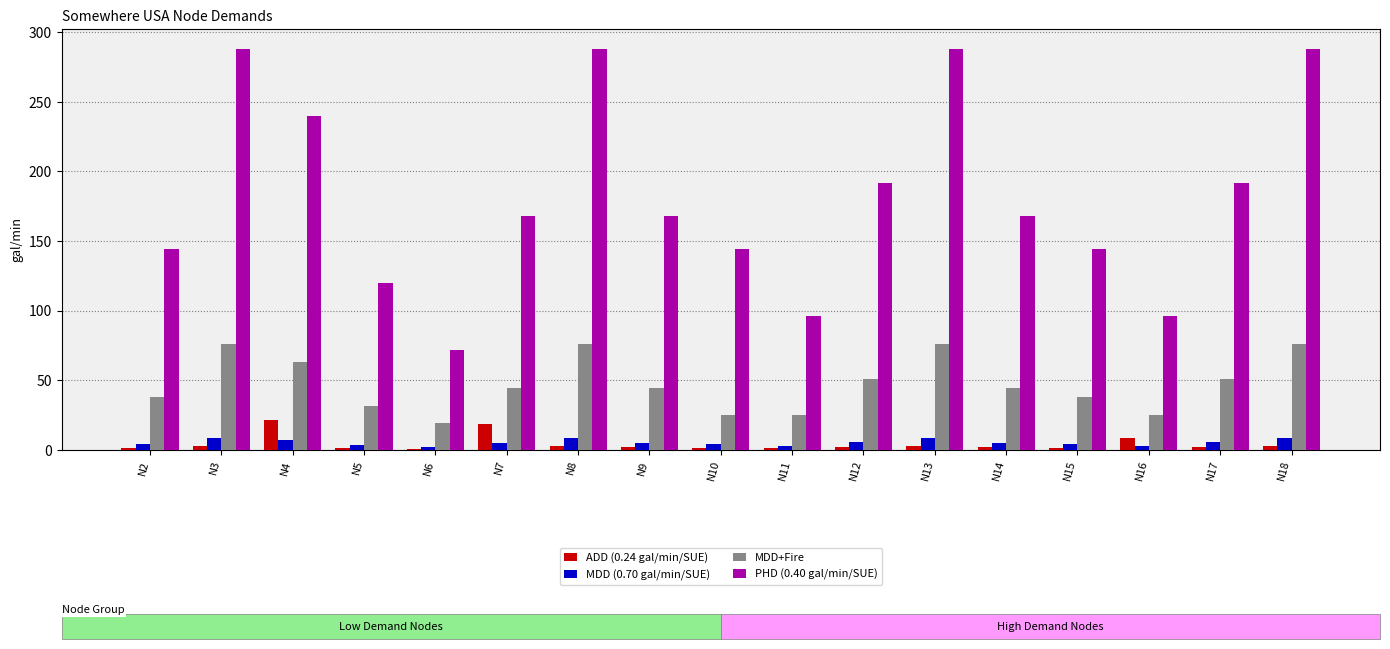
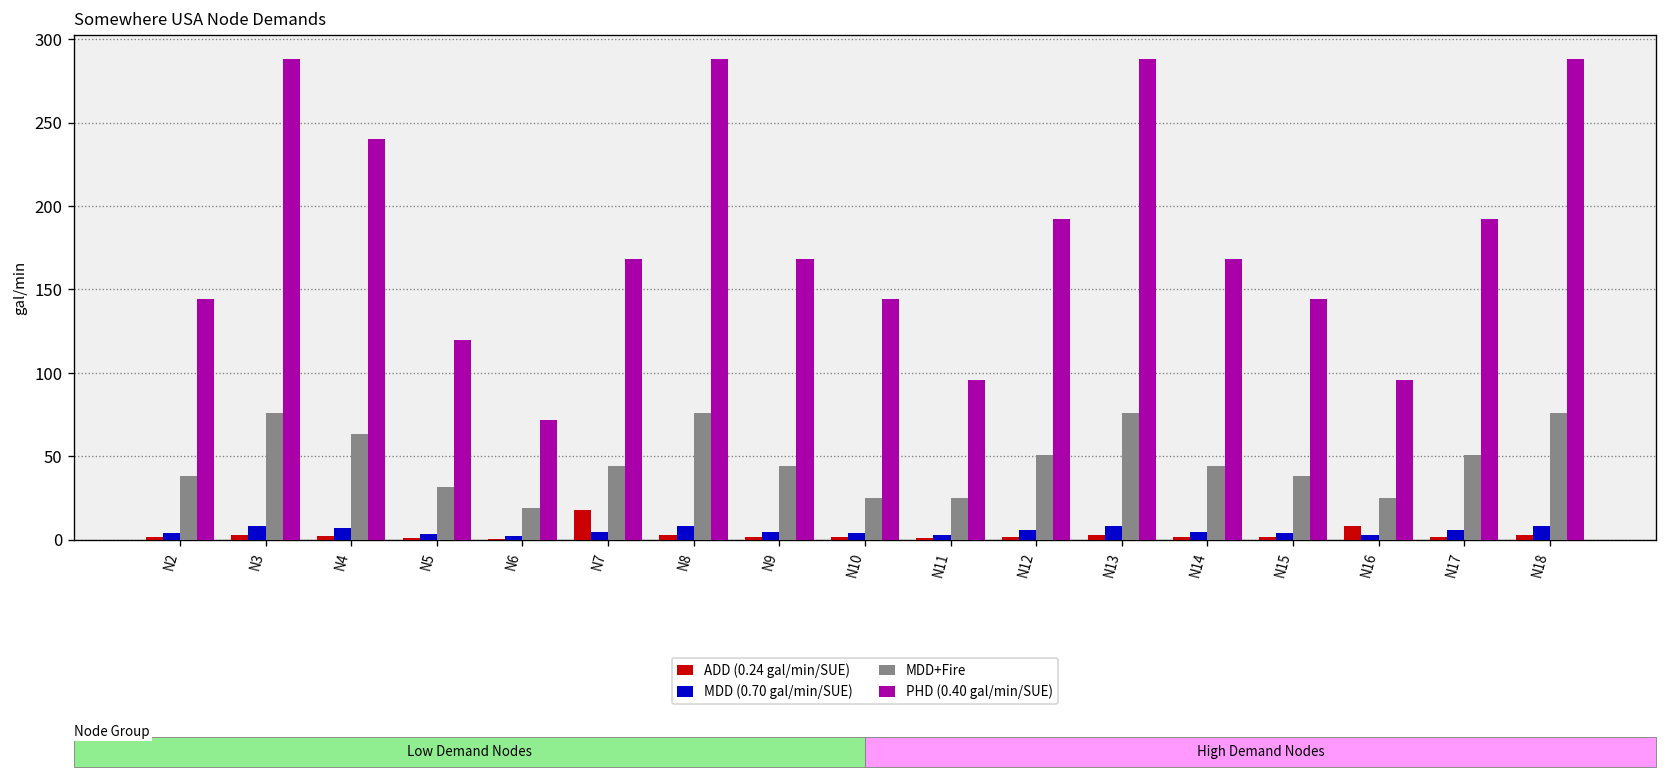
  {
    "ADD (0.24 gal/min/SUE)": {
      "N3": 3,
-     "N4": 21,
+     "N4": 2,
      "N7": 18,
      "N8": 3,
      "N12": 2,
      "N13": 3,
      "N16": 8,
      "N17": 2,
      "N18": 3
    },
    "MDD (0.70 gal/min/SUE)": {
      "N2": 4,
      "N3": 8,
      "N4": 7,
      "N5": 4,
      "N6": 2,
      "N7": 5,
      "N8": 8,
      "N9": 5,
      "N10": 4,
      "N11": 3,
      "N12": 6,
      "N13": 8,
      "N14": 5,
      "N15": 4,
      "N16": 3,
      "N17": 6,
      "N18": 8
    },
    "MDD+Fire": {
      "N2": 38,
      "N3": 76,
      "N4": 63,
      "N5": 32,
      "N6": 19,
      "N7": 44,
      "N8": 76,
      "N9": 44,
      "N10": 25,
      "N11": 25,
      "N12": 51,
      "N13": 76,
      "N14": 44,
      "N15": 38,
      "N16": 25,
      "N17": 51,
      "N18": 76
    },
    "PHD (0.40 gal/min/SUE)": {
      "N2": 144,
      "N3": 288,
      "N4": 240,
      "N5": 120,
      "N6": 72,
      "N7": 168,
      "N8": 288,
      "N9": 168,
      "N10": 144,
      "N11": 96,
      "N12": 192,
      "N13": 288,
      "N14": 168,
      "N15": 144,
      "N16": 96,
      "N17": 192,
      "N18": 288
    }
  }
